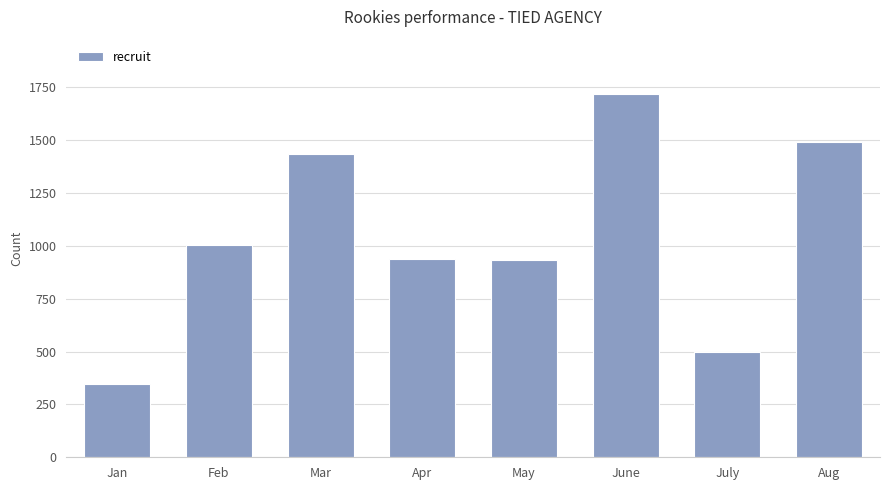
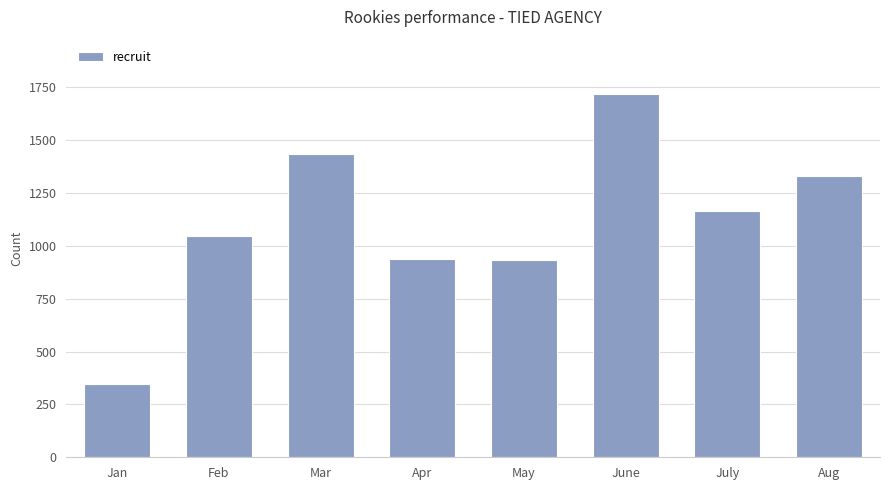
  {
    "Jan": 350,
-   "Feb": 1000,
+   "Feb": 1050,
    "Mar": 1430,
    "Apr": 940,
    "May": 930,
    "June": 1720,
-   "July": 500,
-   "Aug": 1490
+   "July": 1160,
+   "Aug": 1330
  }
